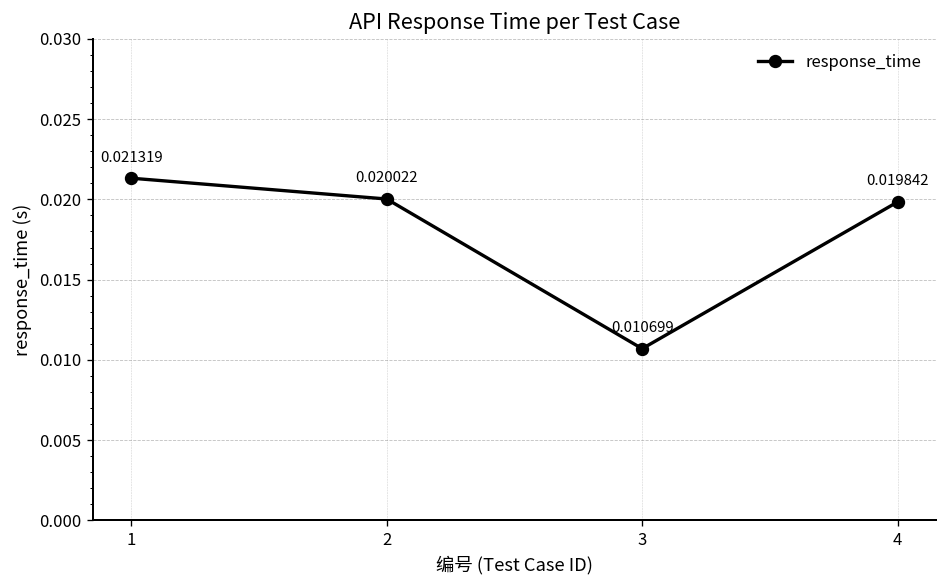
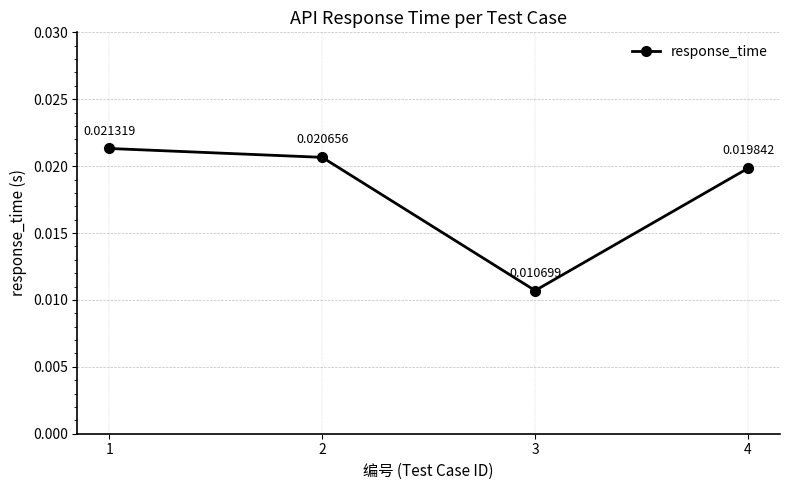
  {
    "1": 0.021319,
-   "2": 0.020022,
+   "2": 0.020656,
    "3": 0.010699,
    "4": 0.019842
  }
